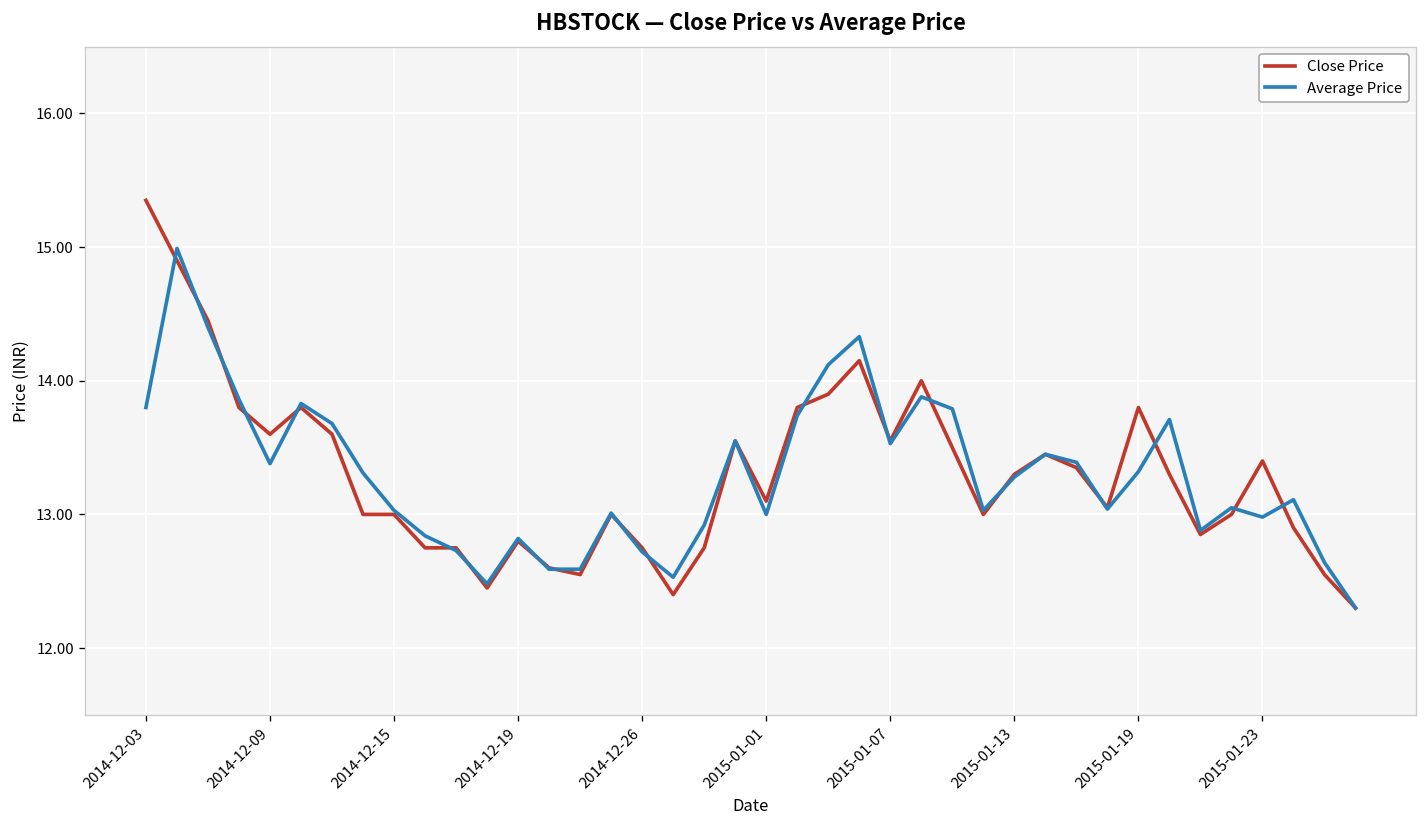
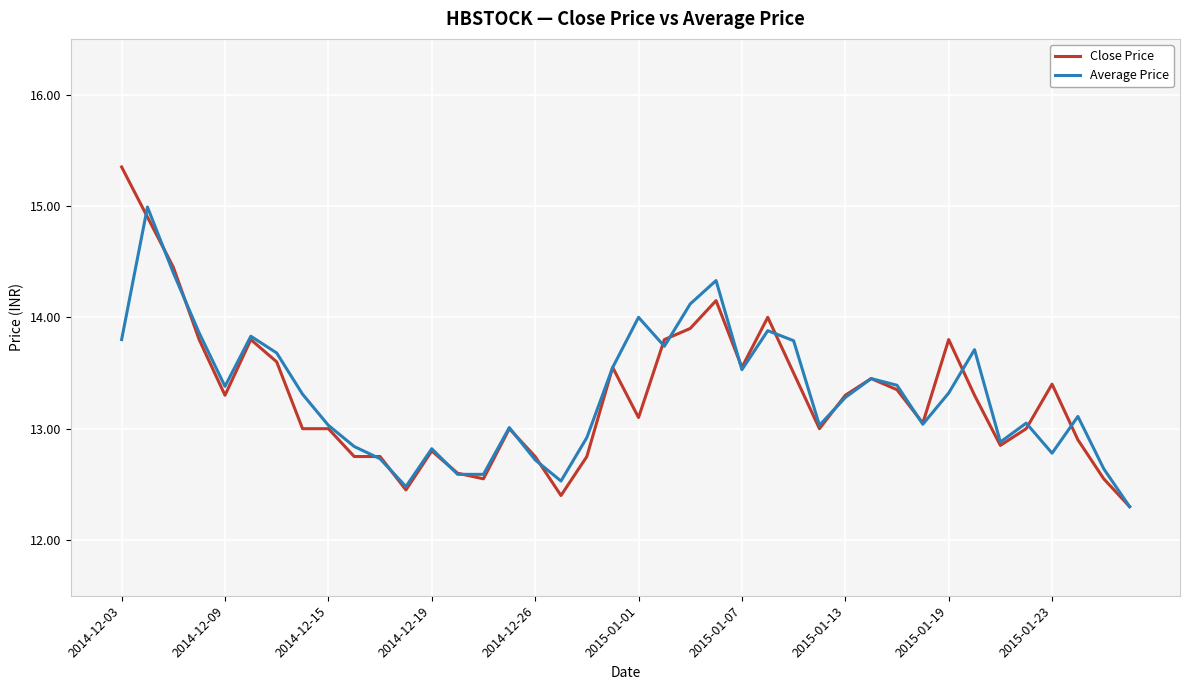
  {
    "Close Price": {
      "2014-12-03": 15.35,
-     "2014-12-09": 13.6,
+     "2014-12-09": 13.3,
      "2014-12-15": 13.0,
      "2014-12-26": 12.75,
      "2015-01-01": 13.1,
      "2015-01-19": 13.8,
      "2015-01-23": 13.4
    },
    "Average Price": {
      "2014-12-03": 13.80,
      "2014-12-09": 13.38,
      "2014-12-15": 13.03,
      "2014-12-26": 12.72,
-     "2015-01-01": 13,
+     "2015-01-01": 14,
      "2015-01-19": 13.32,
-     "2015-01-23": 12.98
+     "2015-01-23": 12.78
    }
  }
